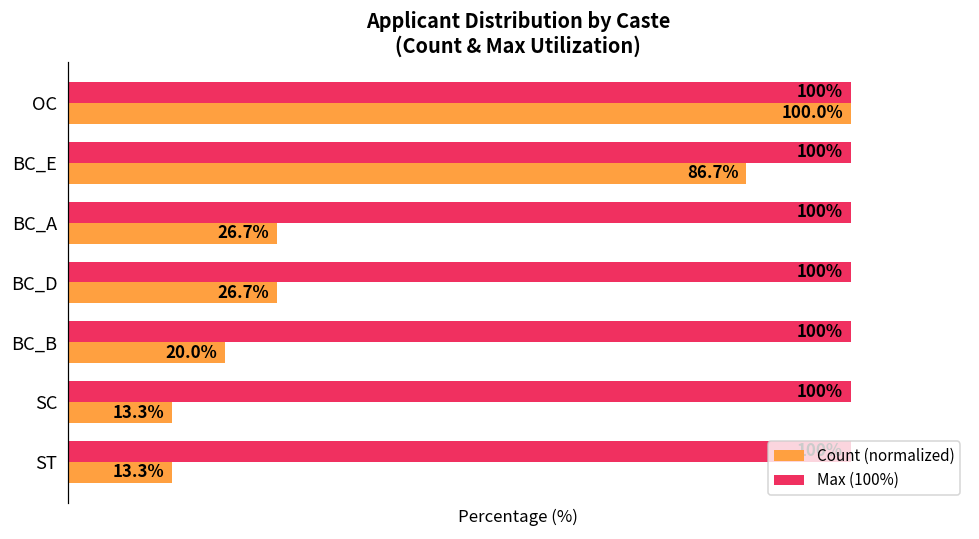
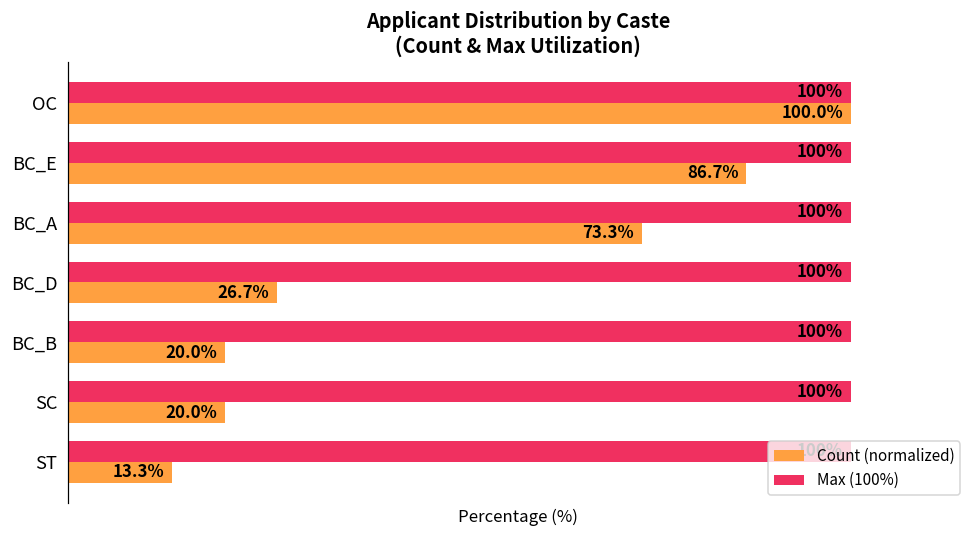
  {
    "Count (normalized)": {
      "OC": "100.0%",
      "BC_E": "86.7%",
-     "BC_A": "26.7%",
+     "BC_A": "73.3%",
      "BC_D": "26.7%",
      "BC_B": "20.0%",
-     "SC": "13.3%",
+     "SC": "20.0%",
      "ST": "13.3%"
    },
    "Max (100%)": {
      "OC": "100%",
      "BC_E": "100%",
      "BC_A": "100%",
      "BC_D": "100%",
      "BC_B": "100%",
      "SC": "100%"
    }
  }
